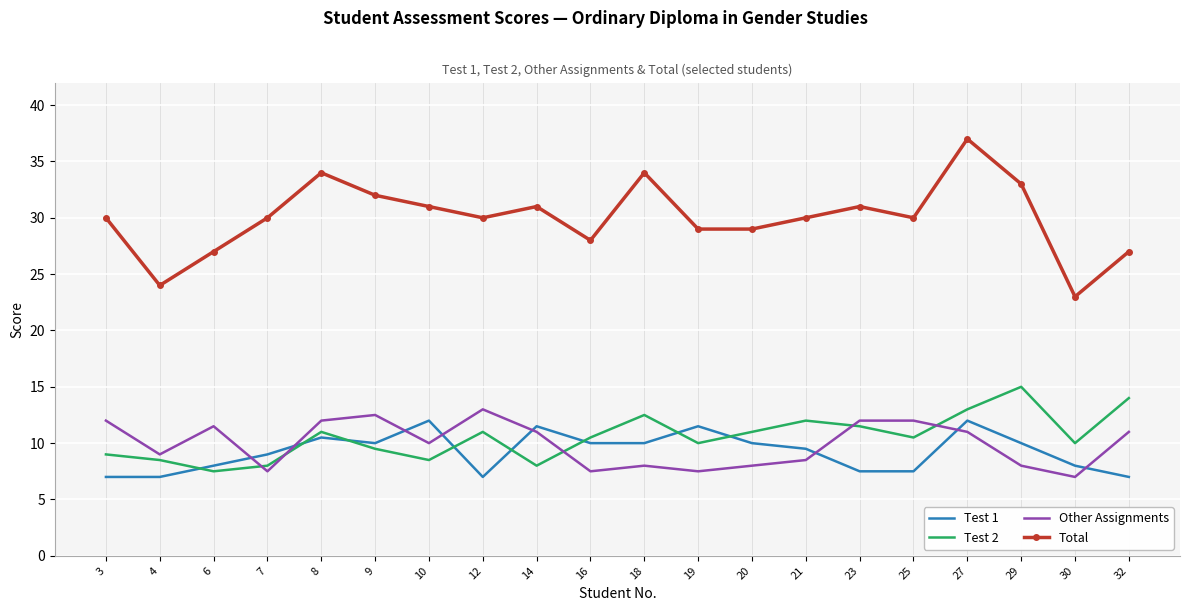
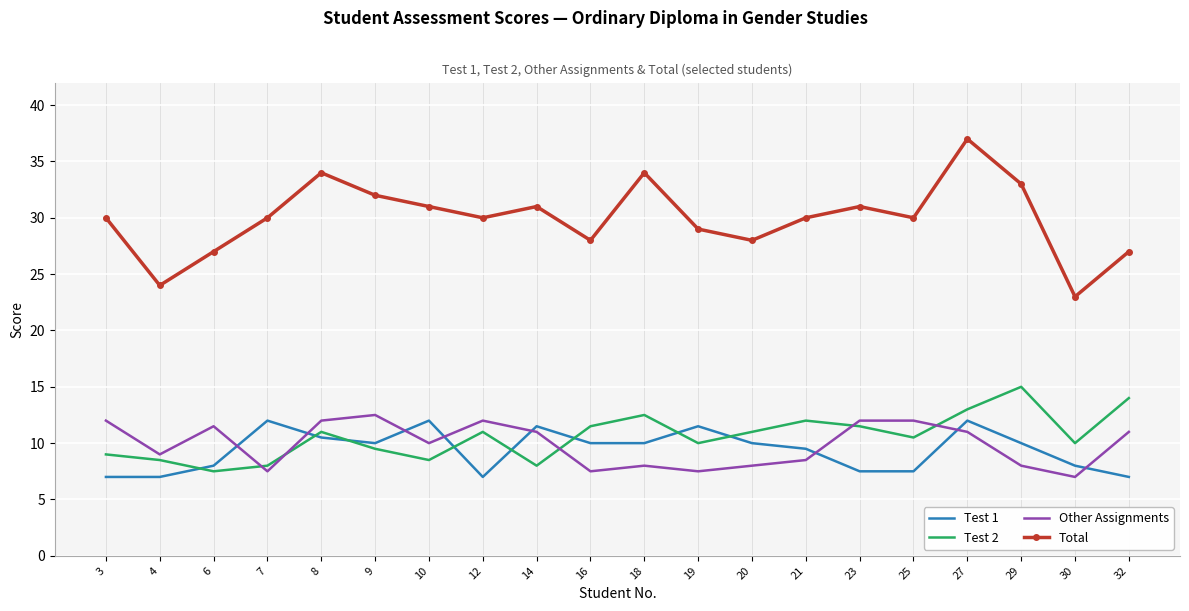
  {
    "Test 1": {
      "3": 7,
      "4": 7,
      "6": 8,
-     "7": 9,
+     "7": 12,
      "8": 10.5,
      "9": 10,
      "10": 12,
      "12": 7,
      "14": 11.5,
      "16": 10,
      "18": 10,
      "19": 11.5,
      "20": 10,
      "21": 9.5,
      "23": 7.5,
      "25": 7.5,
      "27": 12,
      "29": 10,
      "30": 8,
      "32": 7
    },
    "Test 2": {
      "3": 9.0,
      "4": 8.5,
      "6": 7.5,
      "7": 8.0,
      "8": 11.0,
      "9": 9.5,
      "10": 8.5,
      "12": 11.0,
      "14": 8.0,
-     "16": 10.5,
+     "16": 11.5,
      "18": 12.5,
      "19": 10.0,
      "20": 11.0,
      "21": 12.0,
      "23": 11.5,
      "25": 10.5,
      "27": 13.0,
      "29": 15.0,
      "30": 10.0,
      "32": 14.0
    },
    "Other Assignments": {
      "3": 12,
      "4": 9,
      "6": 11.5,
      "7": 7.5,
      "8": 12,
      "9": 12.5,
      "10": 10,
-     "12": 13,
+     "12": 12,
      "14": 11,
      "16": 7.5,
      "18": 8,
      "19": 7.5,
      "20": 8,
      "21": 8.5,
      "23": 12,
      "25": 12,
      "27": 11,
      "29": 8,
      "30": 7,
      "32": 11
    },
    "Total": {
      "3": 30,
      "4": 24,
      "6": 27,
      "7": 30,
      "8": 34,
      "9": 32,
      "10": 31,
      "12": 30,
      "14": 31,
      "16": 28,
      "18": 34,
      "19": 29,
-     "20": 29,
+     "20": 28,
      "21": 30,
      "23": 31,
      "25": 30,
      "27": 37,
      "29": 33,
      "30": 23,
      "32": 27
    }
  }
